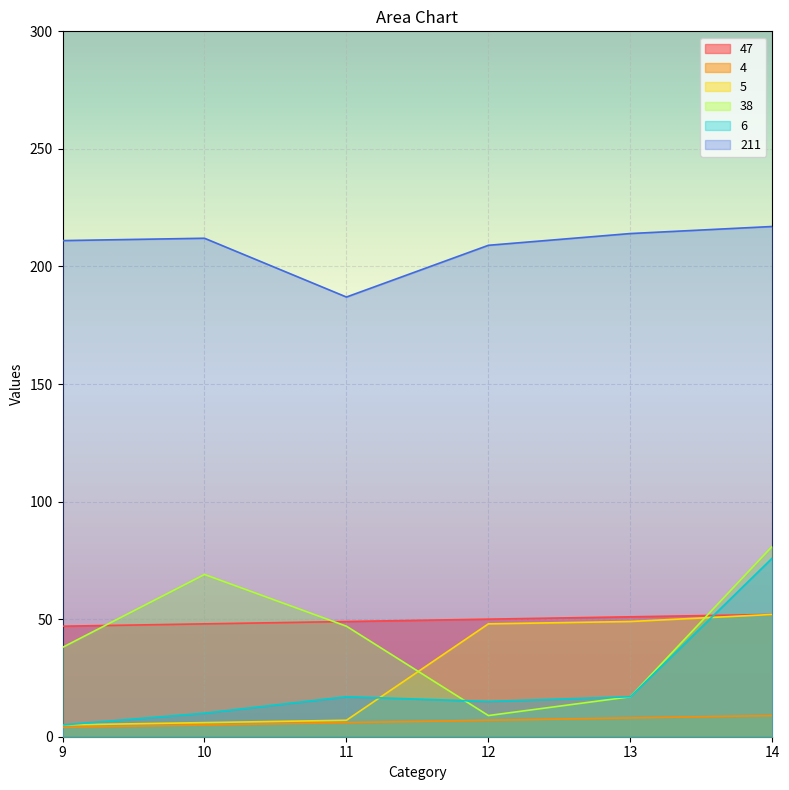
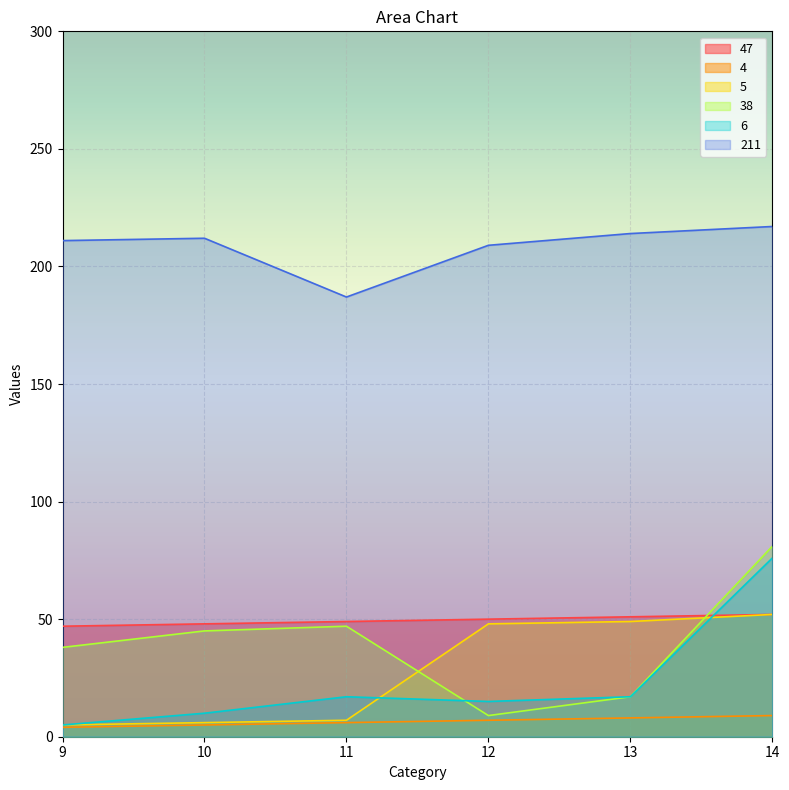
  {
    "47": {
      "9": 47,
      "10": 48,
      "11": 49,
      "12": 50,
      "13": 51
    },
    "4": {
      "12": 7,
      "13": 8,
      "14": 9
    },
    "5": {
      "12": 48,
      "13": 49
    },
    "38": {
      "9": 38,
-     "10": 69,
+     "10": 45,
      "11": 47,
      "12": 9,
      "14": 81
    },
    "6": {
      "10": 10,
      "11": 17,
      "12": 15,
      "14": 76
    },
    "211": {
      "9": 211,
      "10": 212,
      "11": 187,
      "12": 209,
      "13": 214,
      "14": 217
    }
  }
